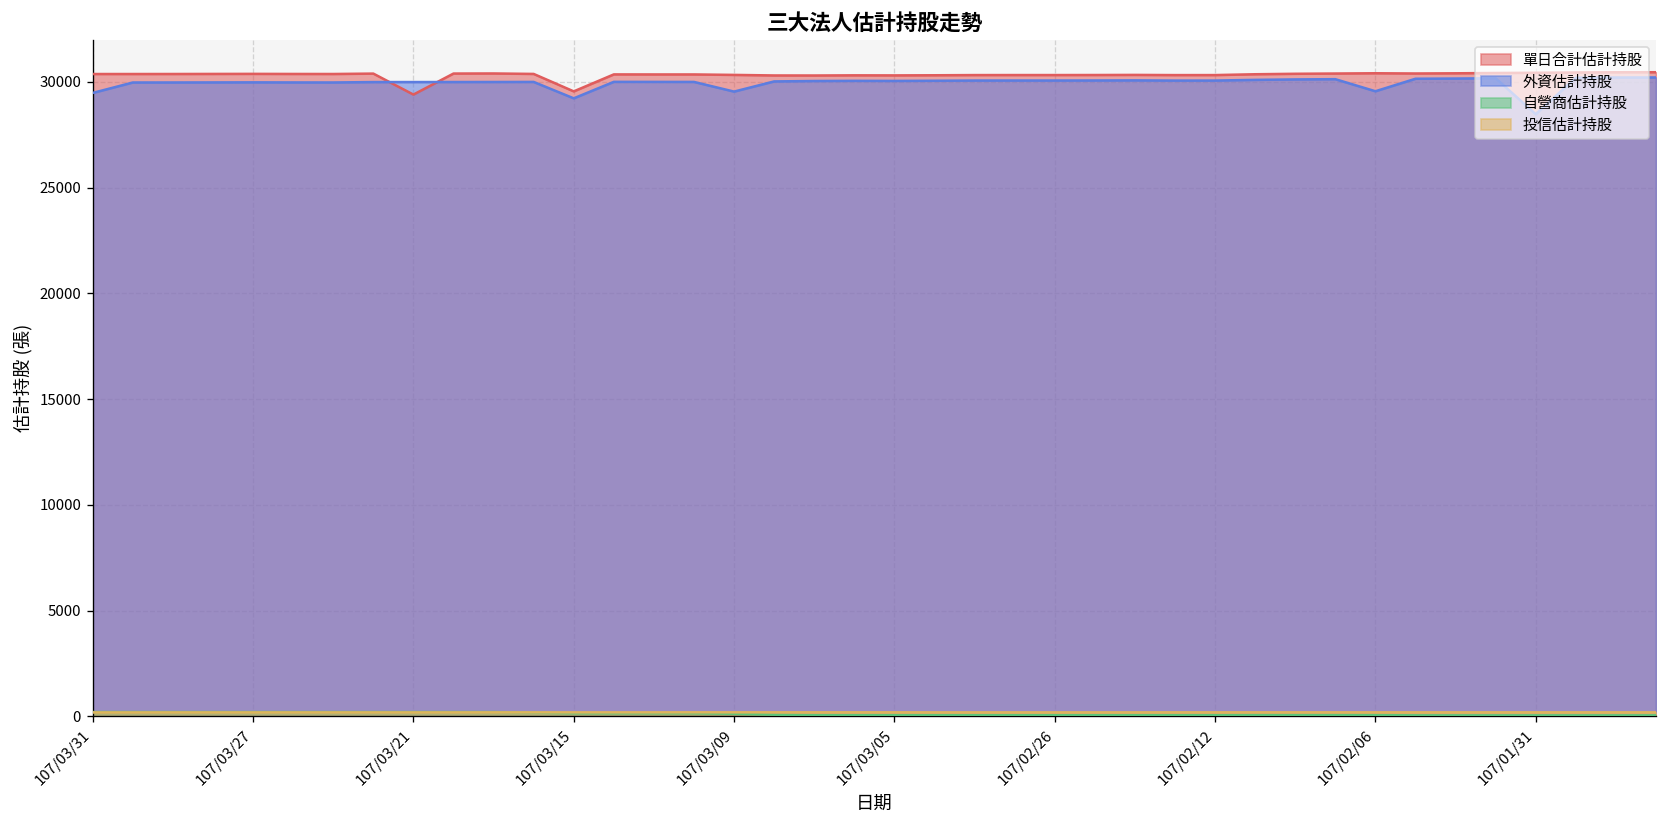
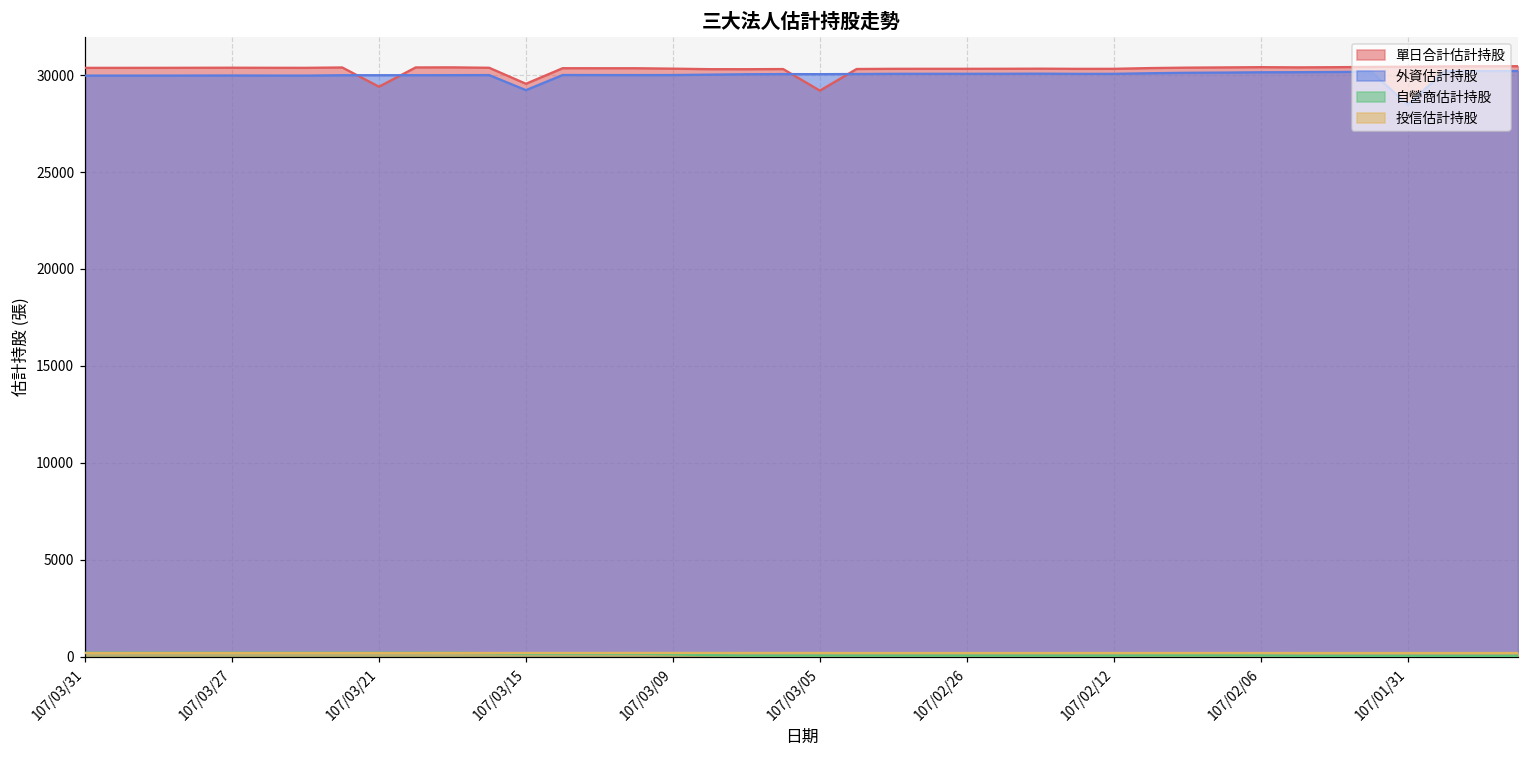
  {
    "單日合計估計持股": {
      "107/03/31": 30400,
      "107/03/27": 30400,
      "107/03/21": 29400,
      "107/03/15": 29600,
      "107/03/09": 30300,
-     "107/03/05": 30300,
+     "107/03/05": 29200,
      "107/02/26": 30300,
      "107/02/12": 30300,
      "107/02/06": 30400
    },
    "外資估計持股": {
-     "107/03/31": 29500,
+     "107/03/31": 30000,
      "107/03/27": 30000,
      "107/03/21": 30000,
      "107/03/15": 29200,
-     "107/03/09": 29500,
+     "107/03/09": 30000,
      "107/03/05": 30000,
      "107/02/26": 30100,
      "107/02/12": 30100,
-     "107/02/06": 29600
+     "107/02/06": 30100
    },
    "自營商估計持股": {
      "107/01/31": 100
    },
    "投信估計持股": {
      "107/01/31": 200
    }
  }
